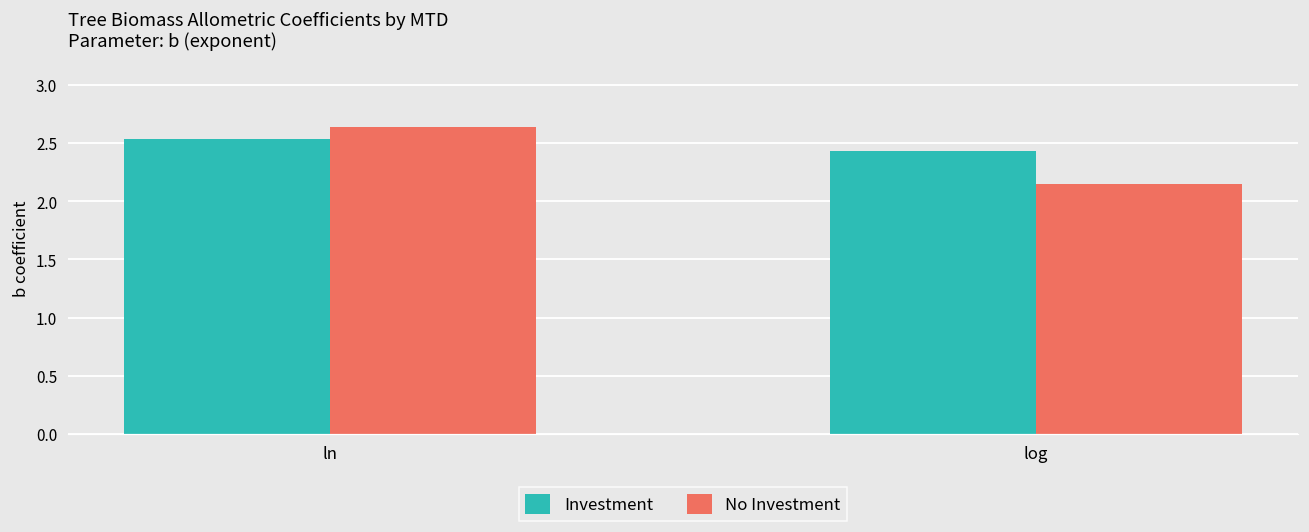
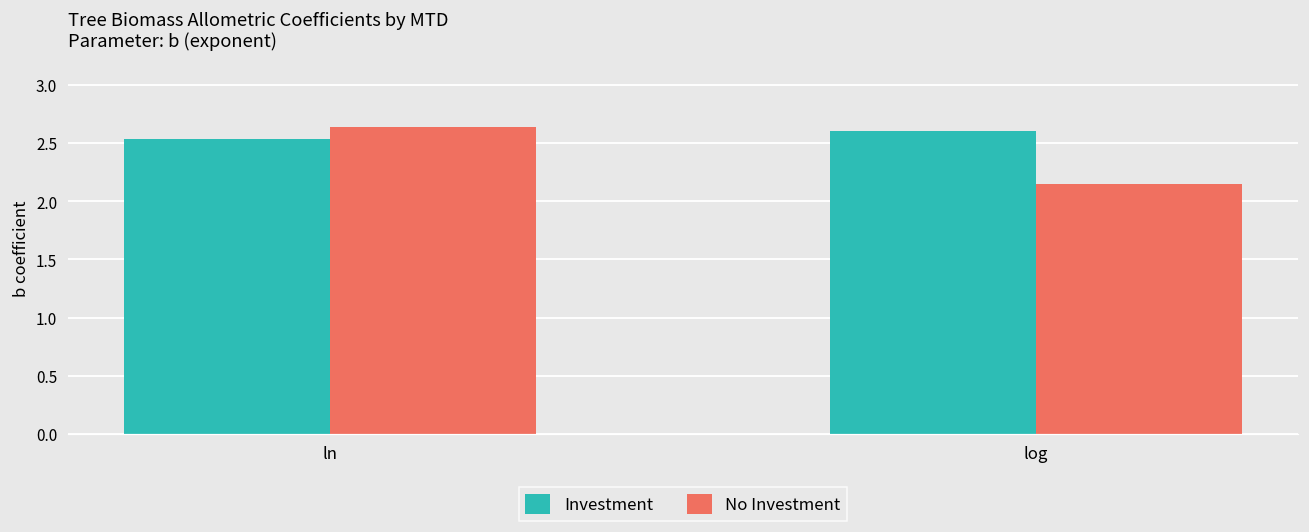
  {
    "Investment": {
      "ln": 2.53,
-     "log": 2.43
+     "log": 2.60
    },
    "No Investment": {
      "ln": 2.63,
      "log": 2.14
    }
  }
